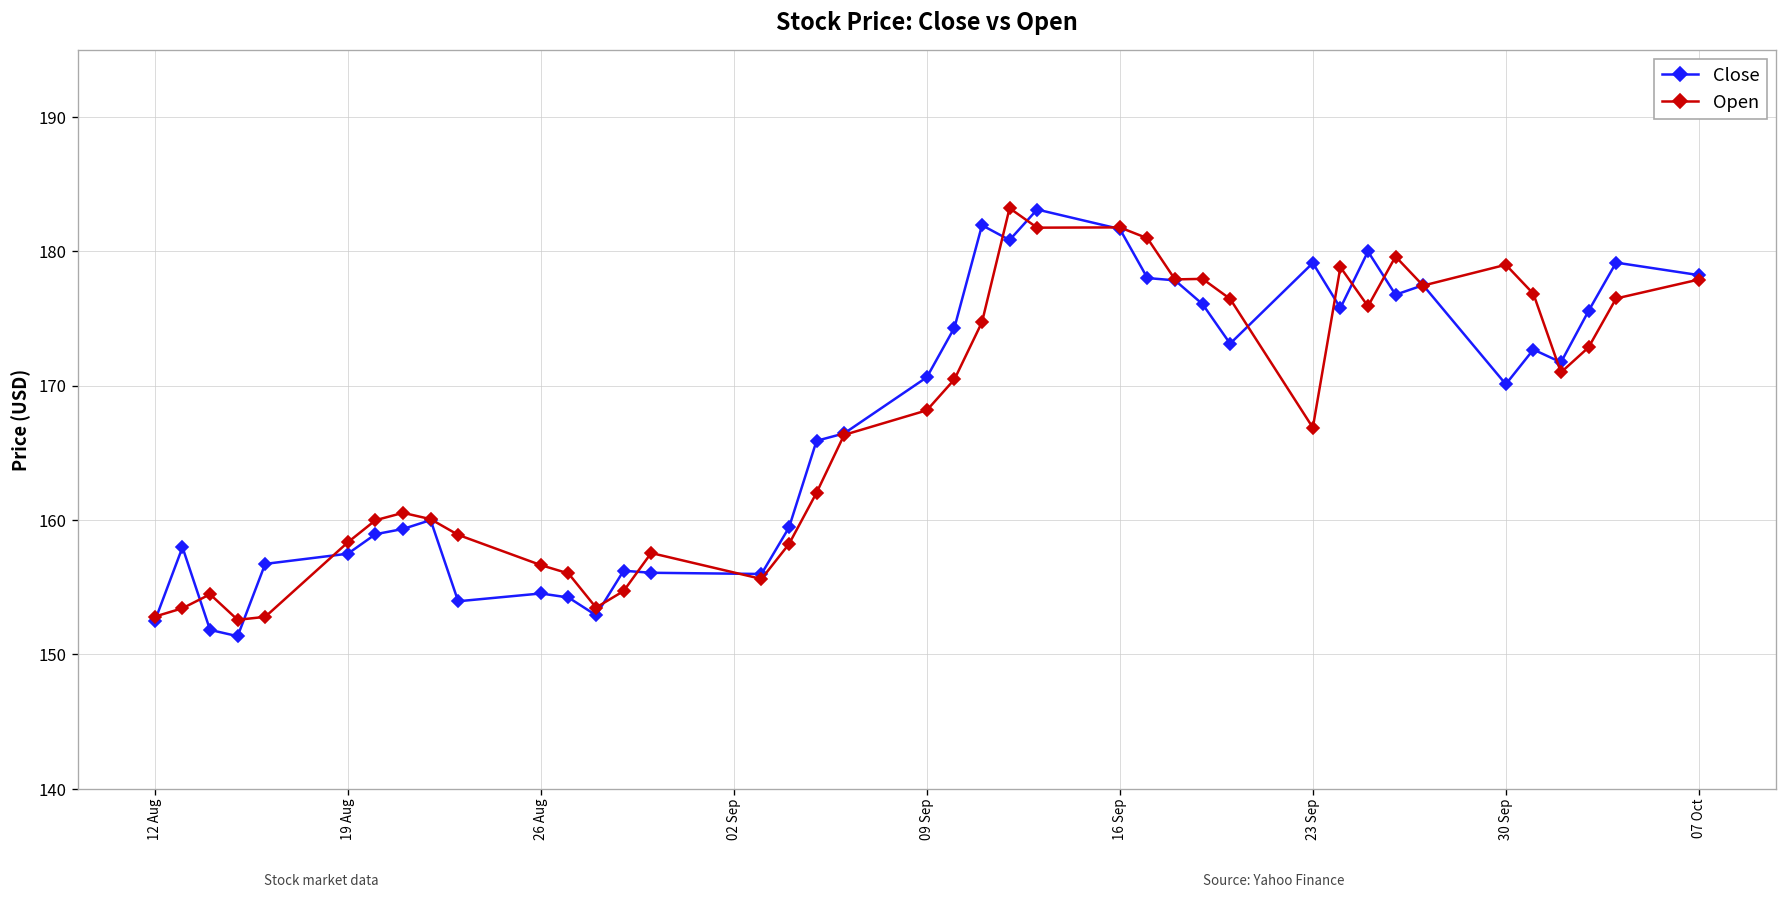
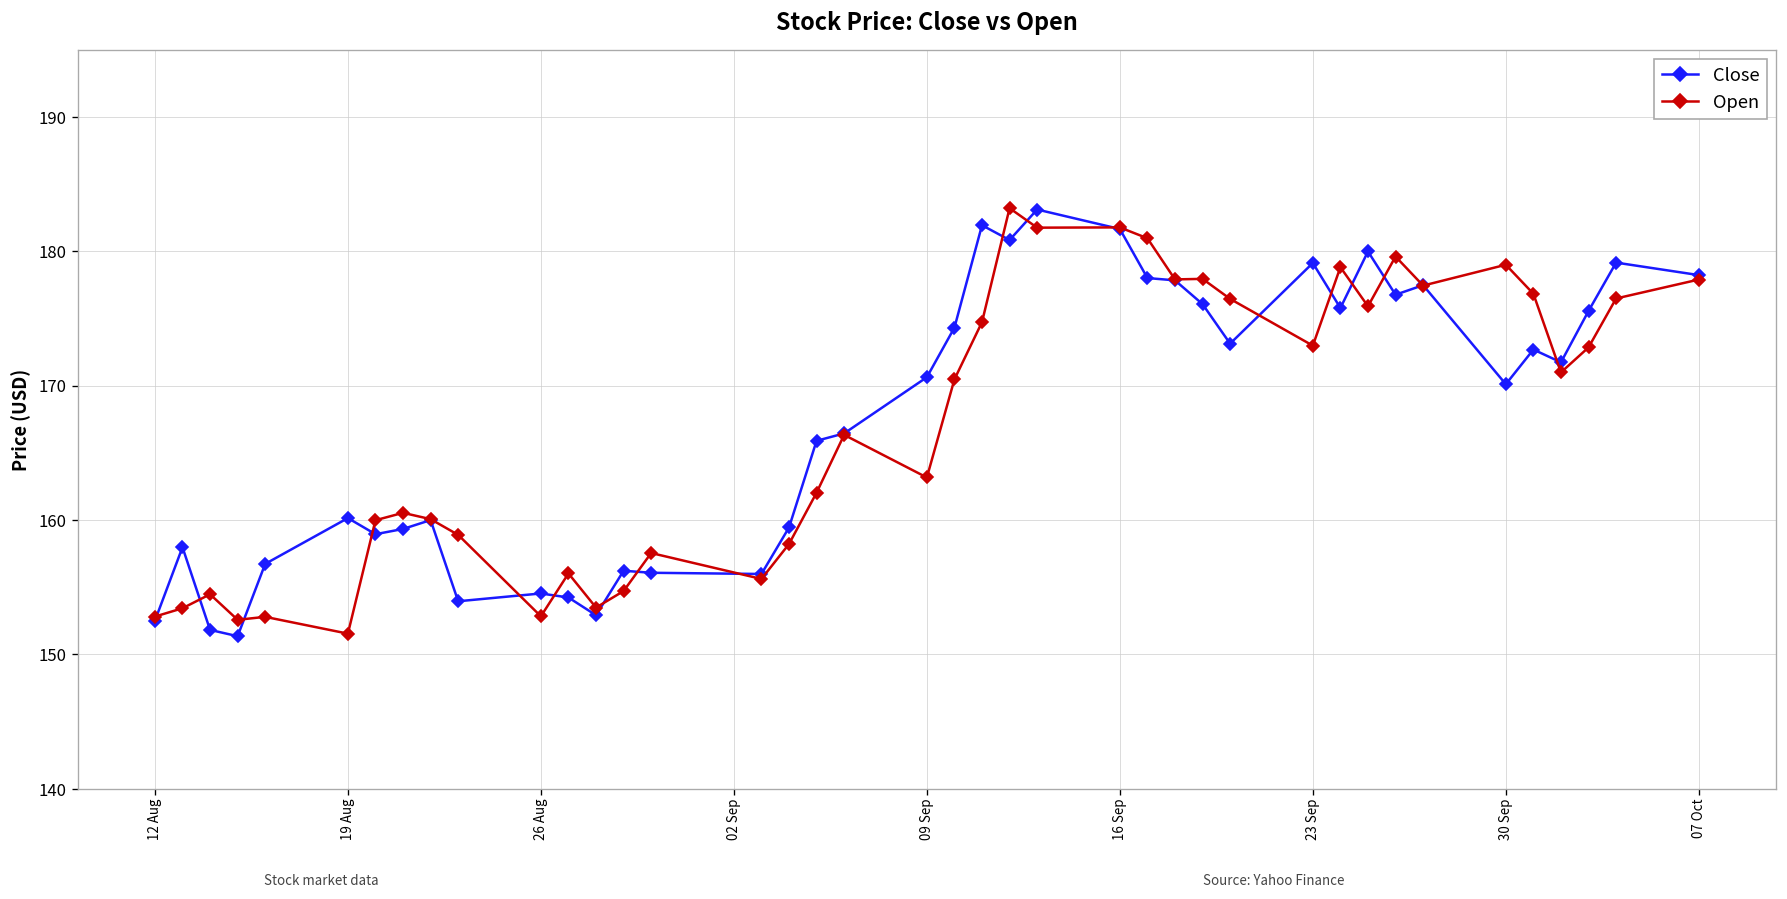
  {
    "Close": {
      "12 Aug": 152.5,
-     "19 Aug": 157.5,
+     "19 Aug": 160.1,
      "26 Aug": 154.5,
      "09 Sep": 170.6,
      "23 Sep": 179.1,
      "30 Sep": 170.1,
      "07 Oct": 178.2
    },
    "Open": {
      "12 Aug": 152.8,
-     "19 Aug": 158.3,
-     "26 Aug": 156.6,
-     "09 Sep": 168.2,
-     "23 Sep": 166.9,
+     "19 Aug": 151.5,
+     "26 Aug": 152.8,
+     "09 Sep": 163.2,
+     "23 Sep": 173.0,
      "30 Sep": 179.0,
      "07 Oct": 177.9
    }
  }
